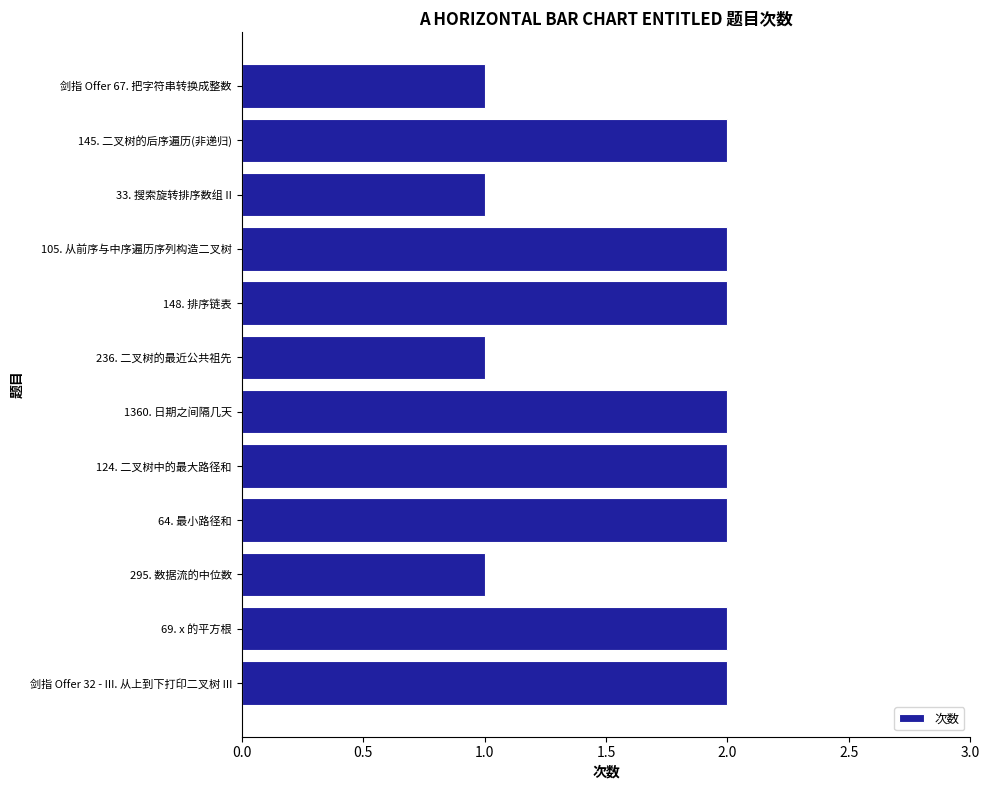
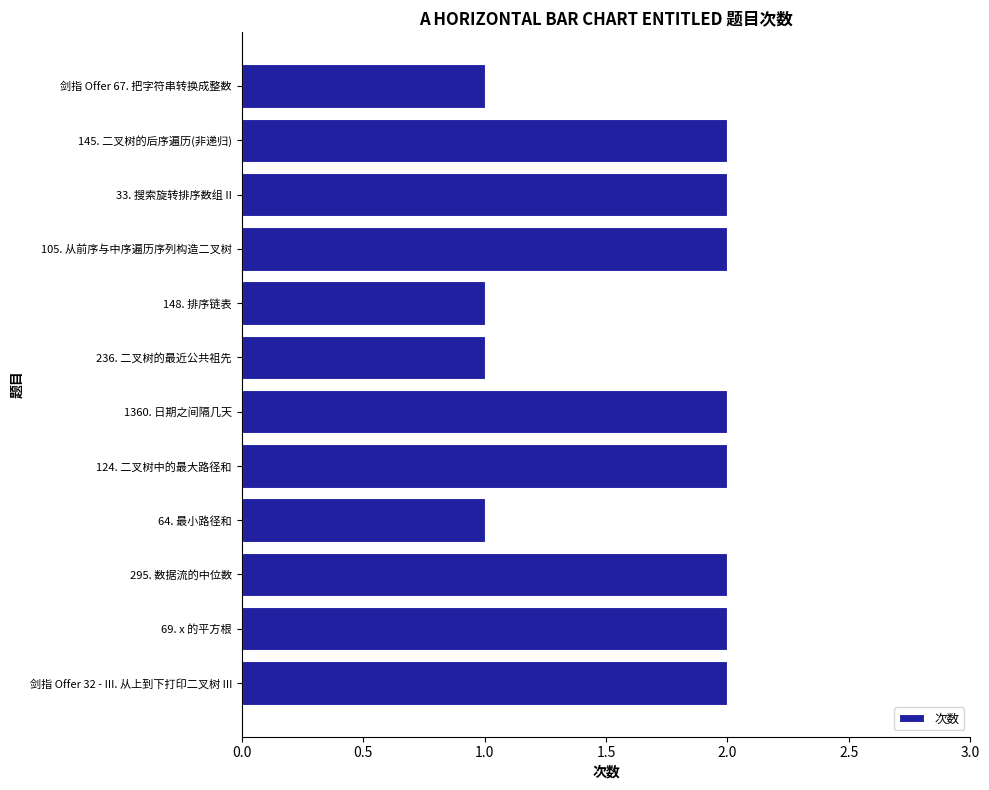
  {
    "剑指 Offer 67. 把字符串转换成整数": 1,
    "145. 二叉树的后序遍历(非递归)": 2,
-   "33. 搜索旋转排序数组 II": 1,
+   "33. 搜索旋转排序数组 II": 2,
    "105. 从前序与中序遍历序列构造二叉树": 2,
-   "148. 排序链表": 2,
+   "148. 排序链表": 1,
    "236. 二叉树的最近公共祖先": 1,
    "1360. 日期之间隔几天": 2,
    "124. 二叉树中的最大路径和": 2,
-   "64. 最小路径和": 2,
-   "295. 数据流的中位数": 1,
+   "64. 最小路径和": 1,
+   "295. 数据流的中位数": 2,
    "69. x 的平方根": 2,
    "剑指 Offer 32 - III. 从上到下打印二叉树 III": 2
  }
